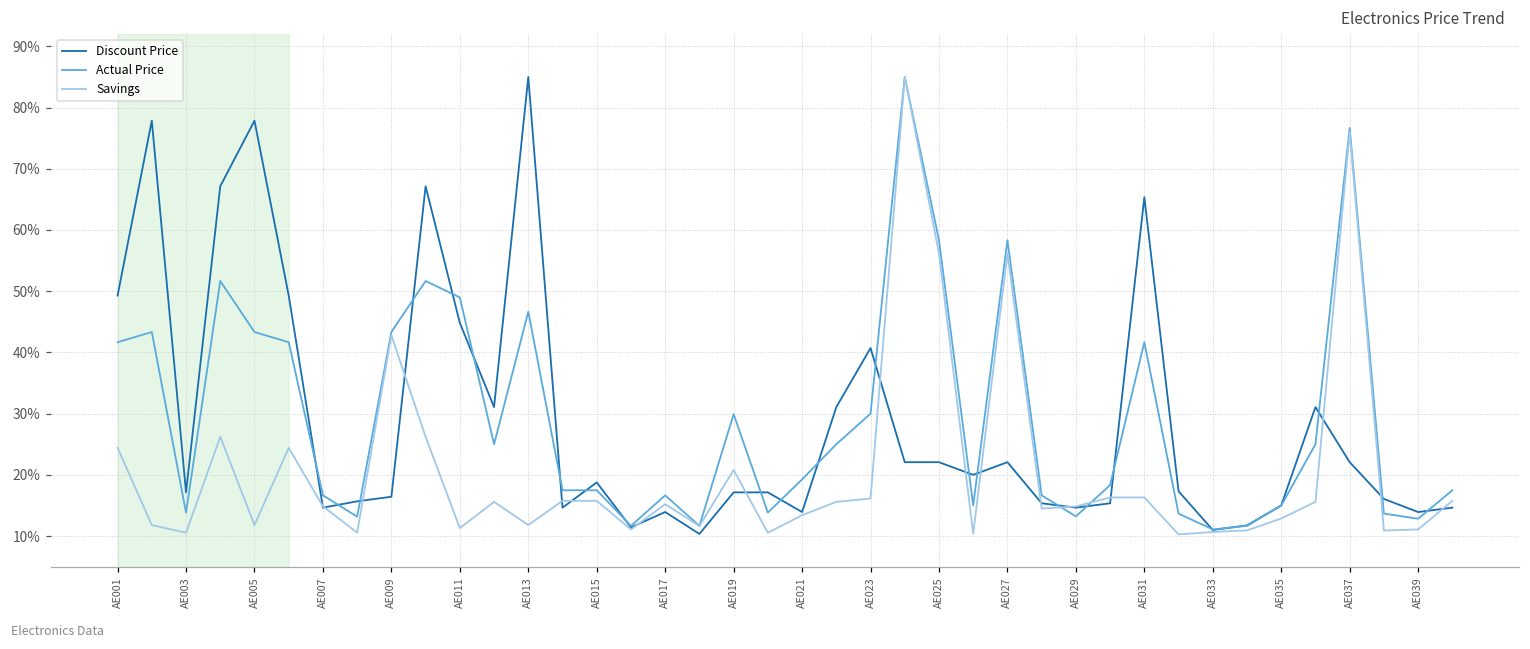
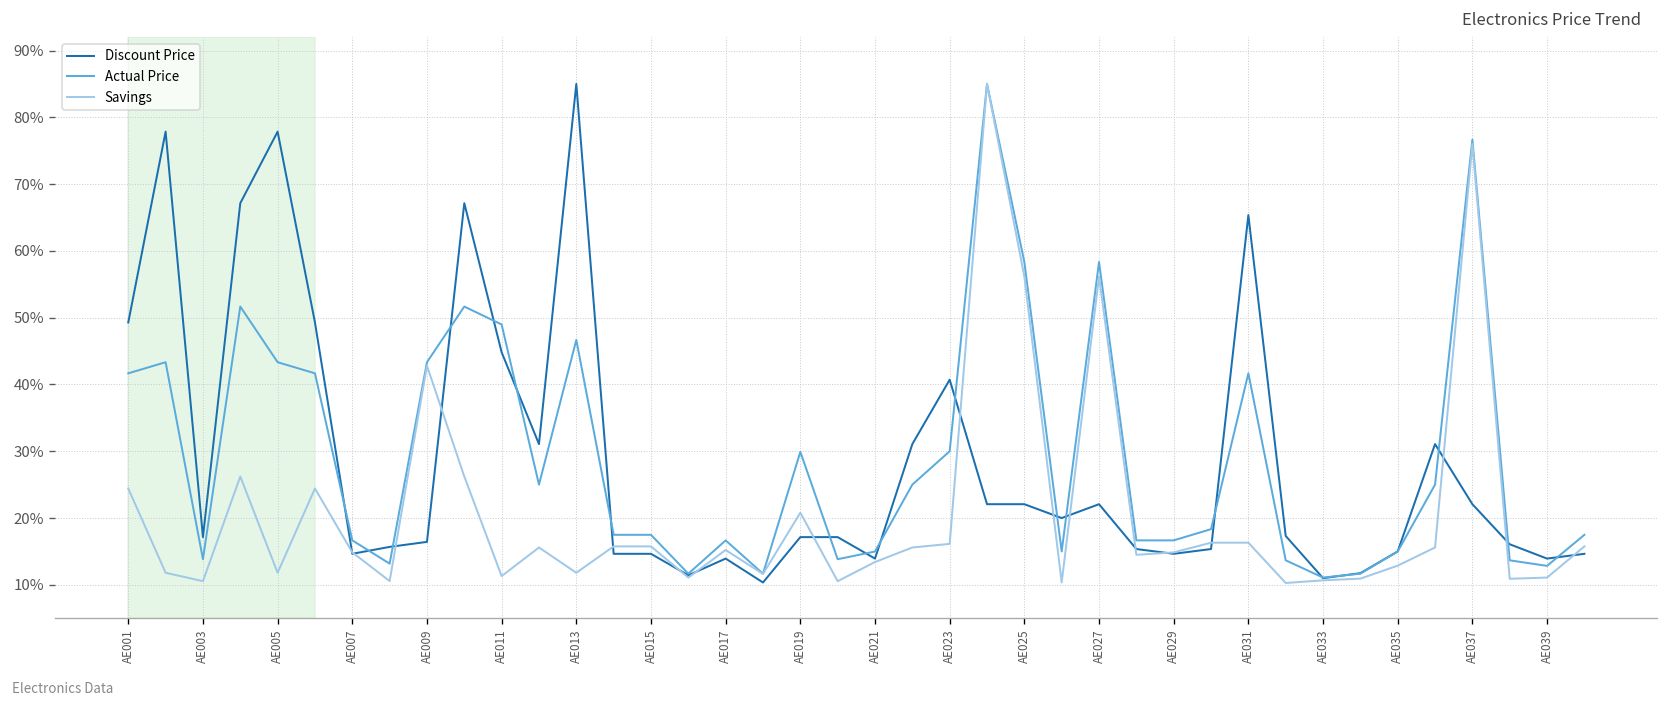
  {
    "Discount Price": {
      "AE001": "49%",
      "AE003": "17%",
      "AE005": "78%",
      "AE009": "16%",
      "AE011": "45%",
      "AE013": "85%",
-     "AE015": "19%",
+     "AE015": "15%",
      "AE017": "14%",
      "AE019": "17%",
      "AE021": "14%",
      "AE023": "41%",
      "AE025": "22%",
      "AE027": "22%",
      "AE031": "65%",
      "AE037": "22%",
      "AE039": "14%"
    },
    "Actual Price": {
      "AE001": "42%",
      "AE003": "14%",
      "AE005": "43%",
      "AE007": "17%",
      "AE009": "43%",
      "AE011": "49%",
      "AE013": "47%",
      "AE015": "17%",
      "AE017": "17%",
      "AE019": "30%",
-     "AE021": "19%",
+     "AE021": "15%",
      "AE023": "30%",
      "AE025": "58%",
      "AE027": "58%",
-     "AE029": "13%",
+     "AE029": "17%",
      "AE031": "42%",
      "AE037": "77%",
      "AE039": "13%"
    },
    "Savings": {
      "AE001": "24%",
      "AE003": "11%",
      "AE005": "12%",
      "AE009": "43%",
      "AE011": "11%",
      "AE013": "12%",
      "AE015": "16%",
      "AE017": "15%",
      "AE019": "21%",
      "AE021": "13%",
      "AE023": "16%",
      "AE025": "56%",
      "AE027": "56%",
      "AE031": "16%",
      "AE035": "13%",
      "AE037": "76%",
      "AE039": "11%"
    }
  }
